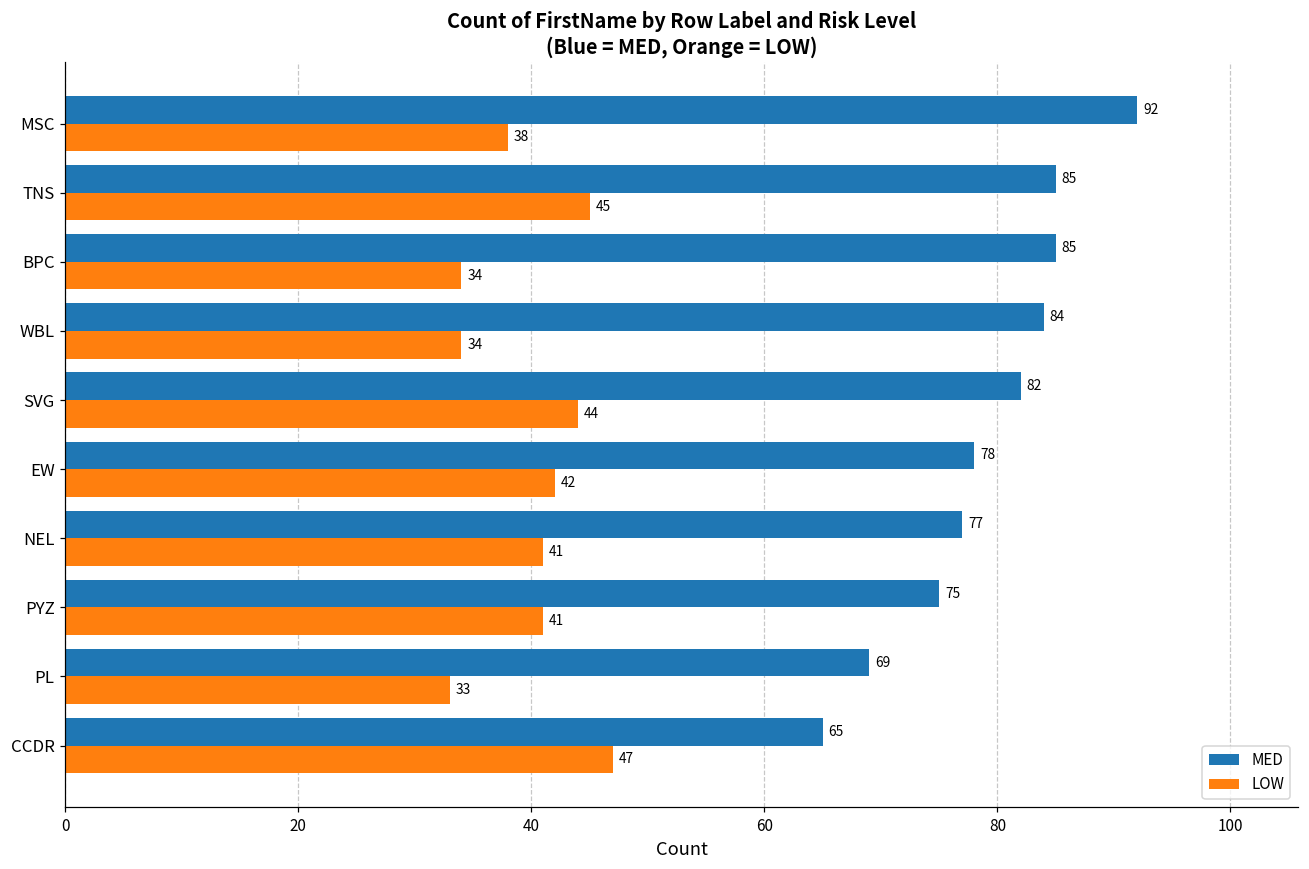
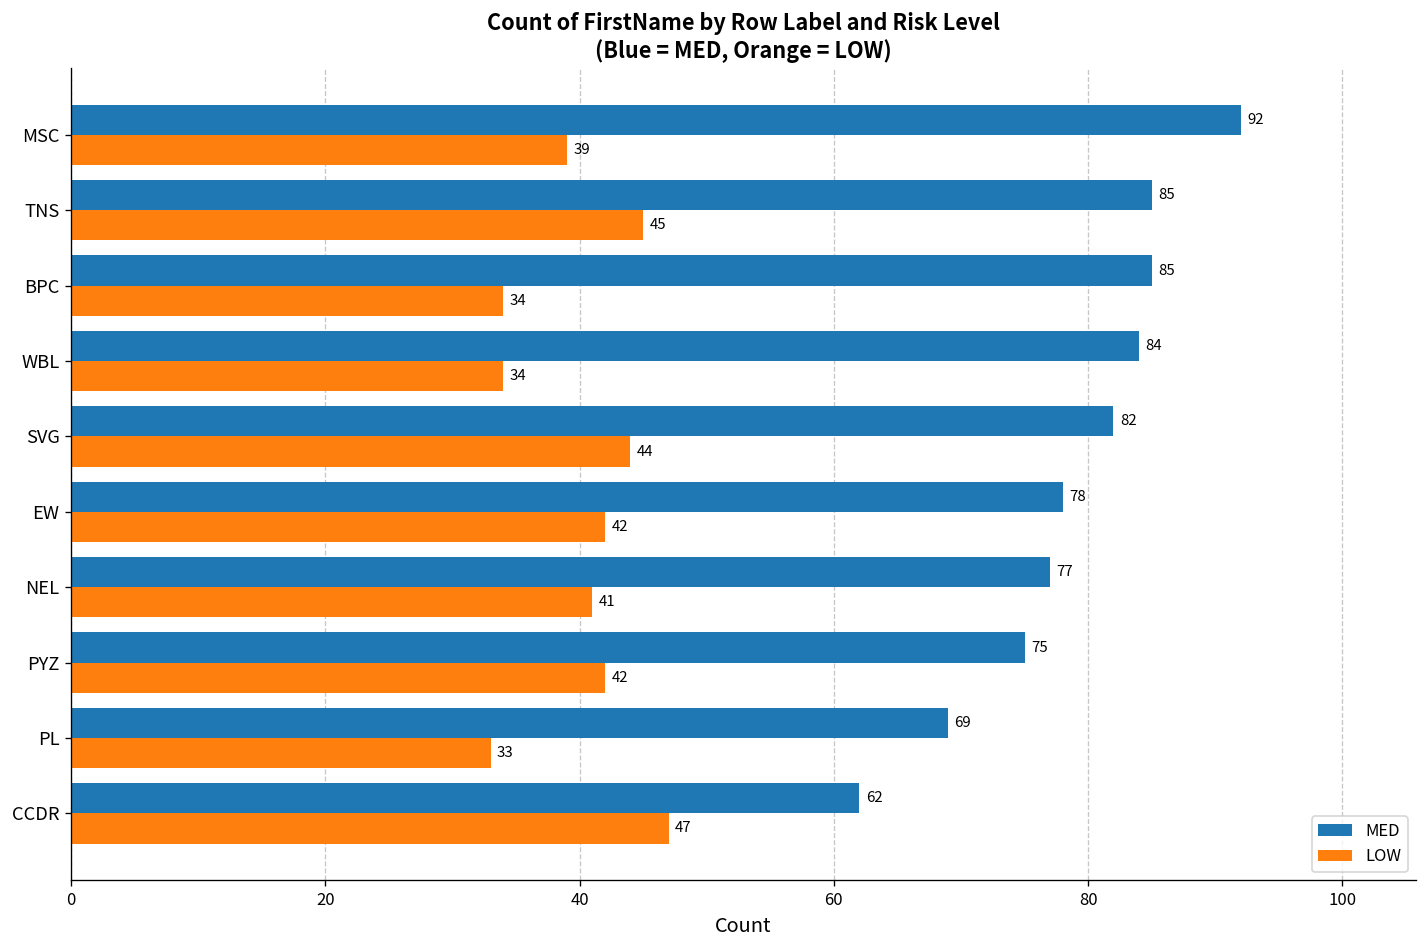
  {
    "MED": {
      "MSC": 92,
      "TNS": 85,
      "BPC": 85,
      "WBL": 84,
      "SVG": 82,
      "EW": 78,
      "NEL": 77,
      "PYZ": 75,
      "PL": 69,
-     "CCDR": 65
+     "CCDR": 62
    },
    "LOW": {
-     "MSC": 38,
+     "MSC": 39,
      "TNS": 45,
      "BPC": 34,
      "WBL": 34,
      "SVG": 44,
      "EW": 42,
      "NEL": 41,
-     "PYZ": 41,
+     "PYZ": 42,
      "PL": 33,
      "CCDR": 47
    }
  }
